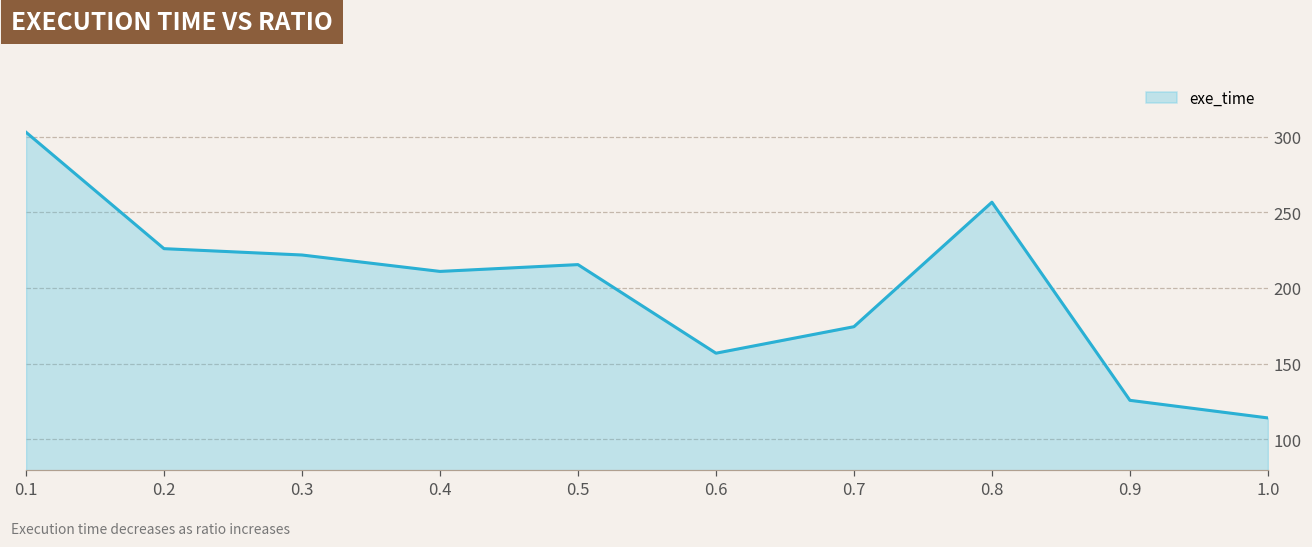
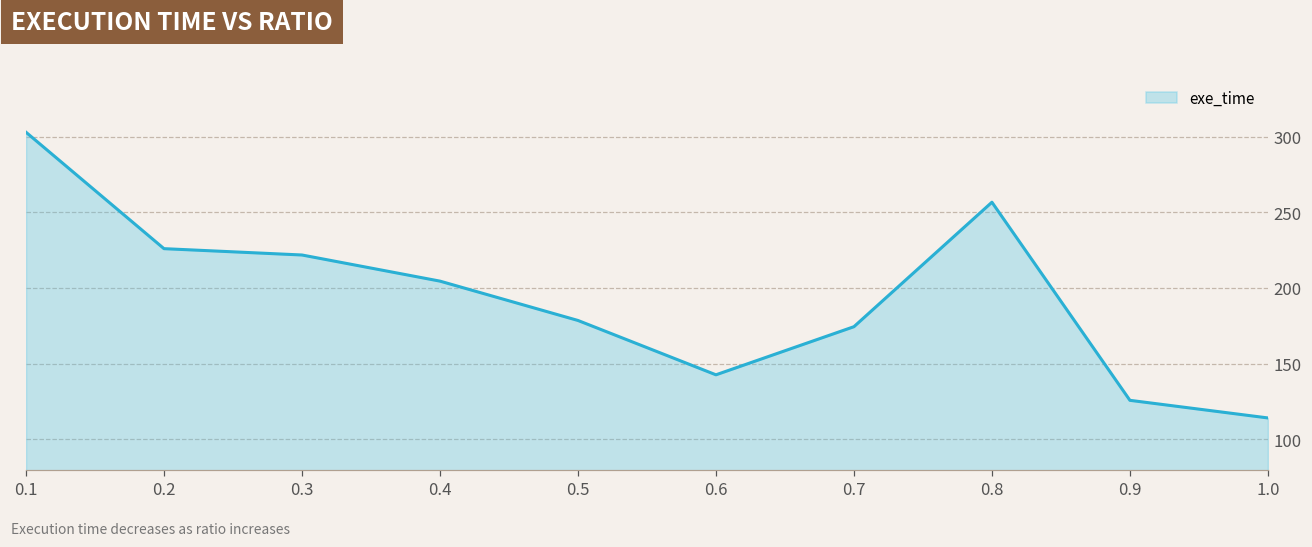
  {
    "0.1": 303,
    "0.2": 226,
    "0.3": 222,
-   "0.4": 211,
-   "0.5": 215,
-   "0.6": 157,
+   "0.4": 205,
+   "0.5": 179,
+   "0.6": 143,
    "0.7": 174,
    "0.8": 257,
    "0.9": 126,
    "1.0": 114
  }
